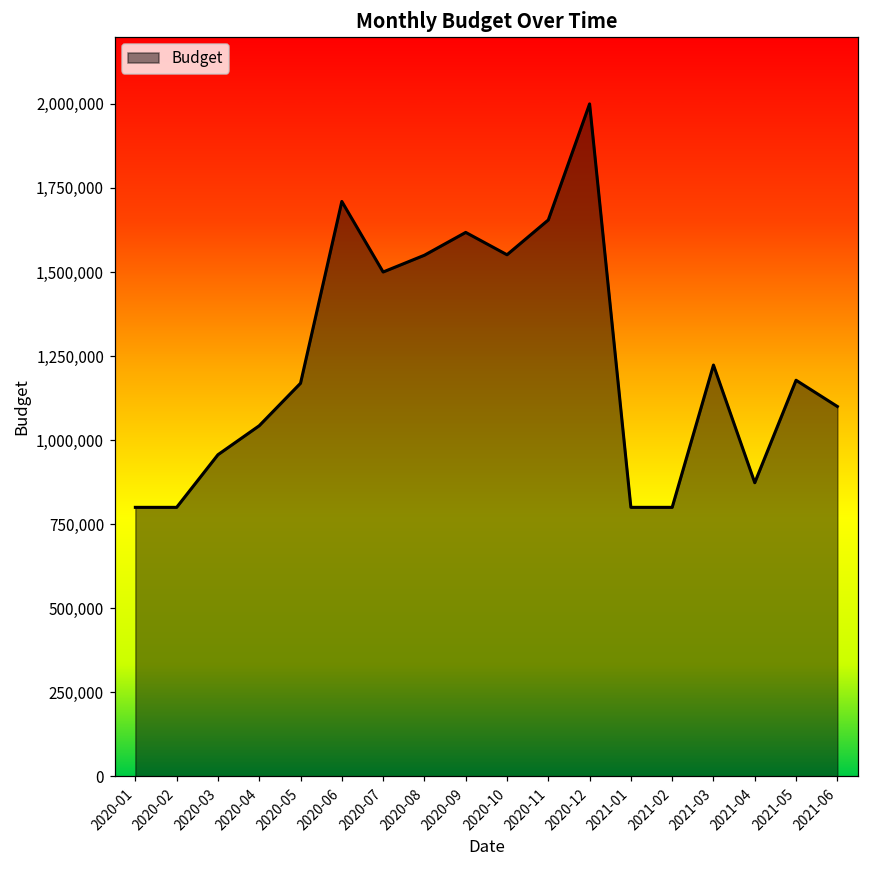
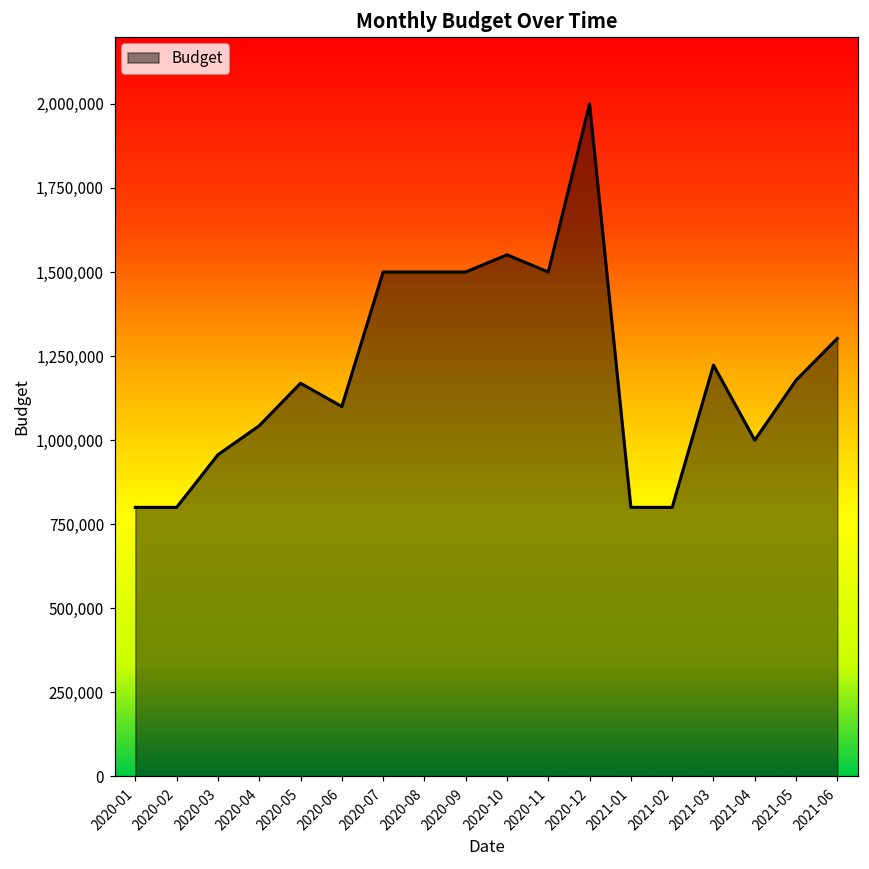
  {
    "2020-01": "800,000",
    "2020-02": "800,000",
    "2020-03": "960,000",
    "2020-04": "1,040,000",
    "2020-05": "1,170,000",
-   "2020-06": "1,710,000",
+   "2020-06": "1,100,000",
    "2020-07": "1,500,000",
-   "2020-08": "1,550,000",
-   "2020-09": "1,620,000",
+   "2020-08": "1,500,000",
+   "2020-09": "1,500,000",
    "2020-10": "1,550,000",
-   "2020-11": "1,650,000",
+   "2020-11": "1,500,000",
    "2020-12": "2,000,000",
    "2021-01": "800,000",
    "2021-02": "800,000",
    "2021-03": "1,220,000",
-   "2021-04": "870,000",
+   "2021-04": "1,000,000",
    "2021-05": "1,180,000",
-   "2021-06": "1,100,000"
+   "2021-06": "1,300,000"
  }
